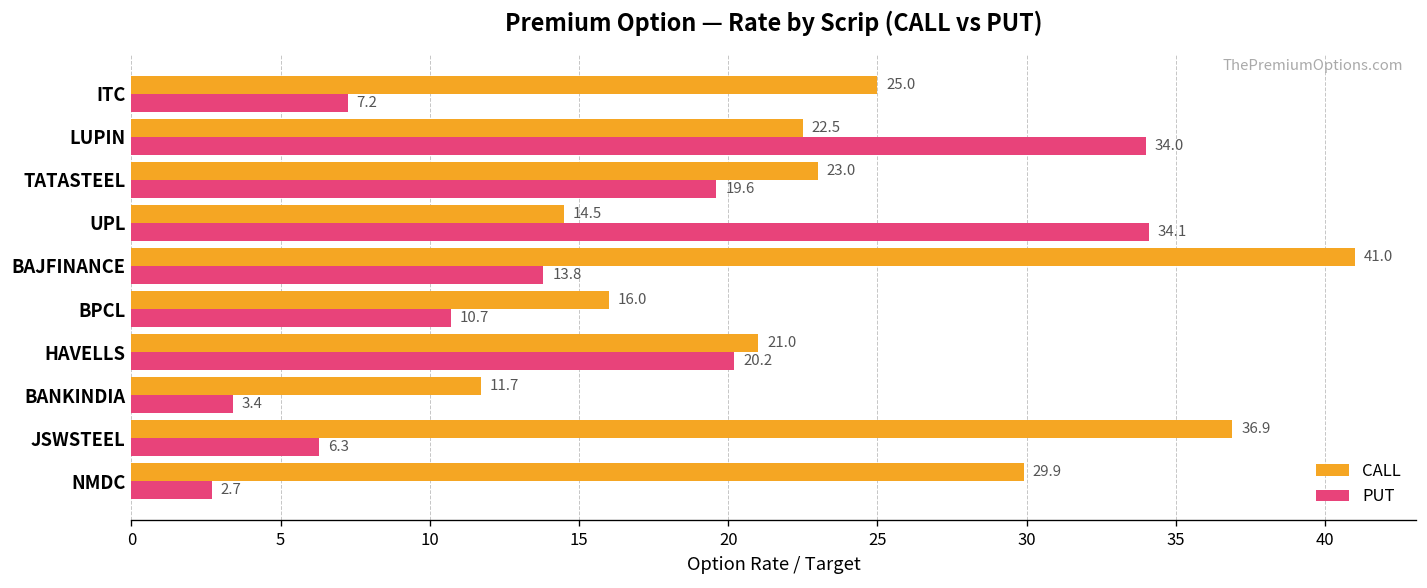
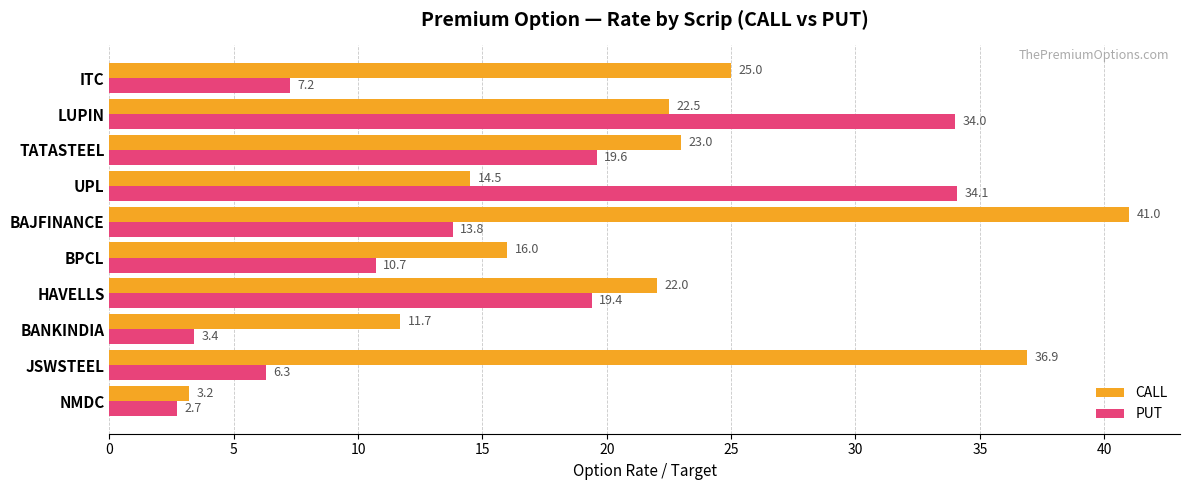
  {
    "CALL": {
      "ITC": 25.0,
      "LUPIN": 22.5,
      "TATASTEEL": 23.0,
      "UPL": 14.5,
      "BAJFINANCE": 41.0,
      "BPCL": 16.0,
-     "HAVELLS": 21.0,
+     "HAVELLS": 22.0,
      "BANKINDIA": 11.7,
      "JSWSTEEL": 36.9,
-     "NMDC": 29.9
+     "NMDC": 3.2
    },
    "PUT": {
      "ITC": 7.2,
      "LUPIN": 34.0,
      "TATASTEEL": 19.6,
      "UPL": 34.1,
      "BAJFINANCE": 13.8,
      "BPCL": 10.7,
-     "HAVELLS": 20.2,
+     "HAVELLS": 19.4,
      "BANKINDIA": 3.4,
      "JSWSTEEL": 6.3,
      "NMDC": 2.7
    }
  }
